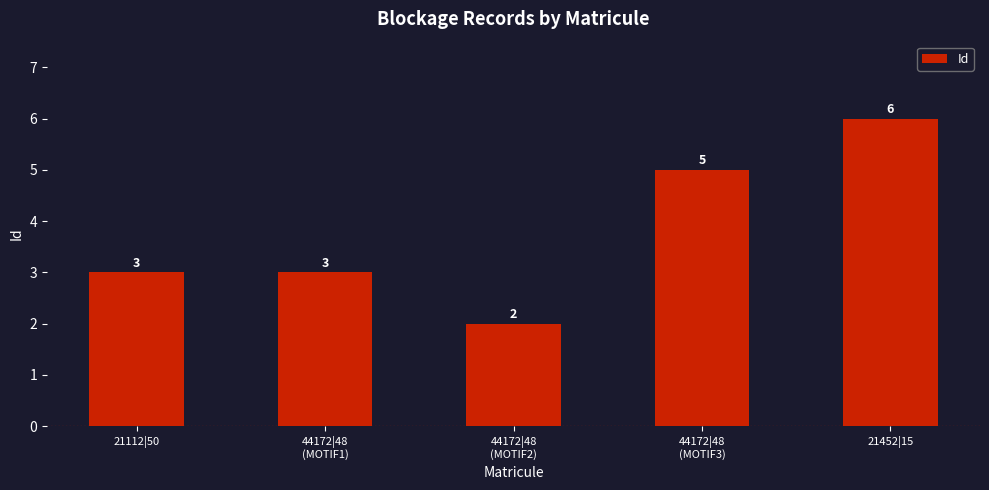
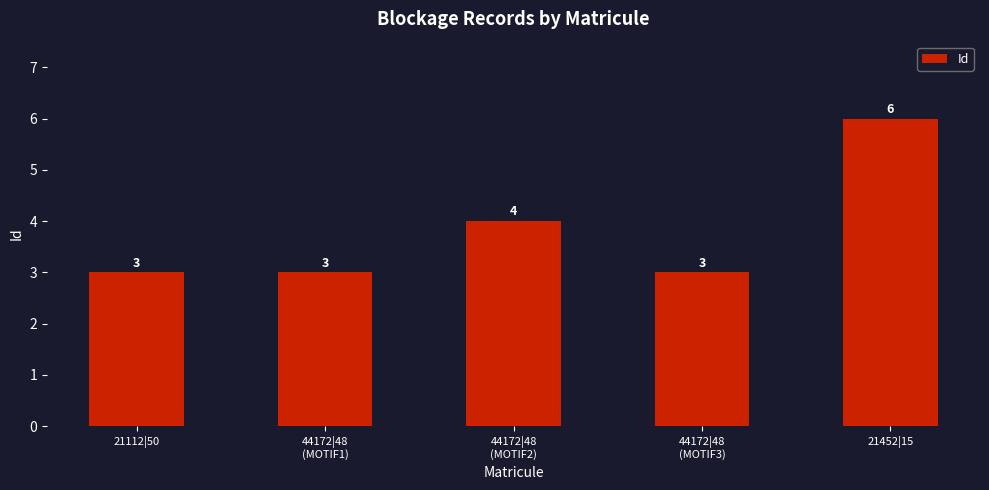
  {
    "21112|50": 3,
    "44172|48 (MOTIF1)": 3,
-   "44172|48 (MOTIF2)": 2,
-   "44172|48 (MOTIF3)": 5,
+   "44172|48 (MOTIF2)": 4,
+   "44172|48 (MOTIF3)": 3,
    "21452|15": 6
  }
